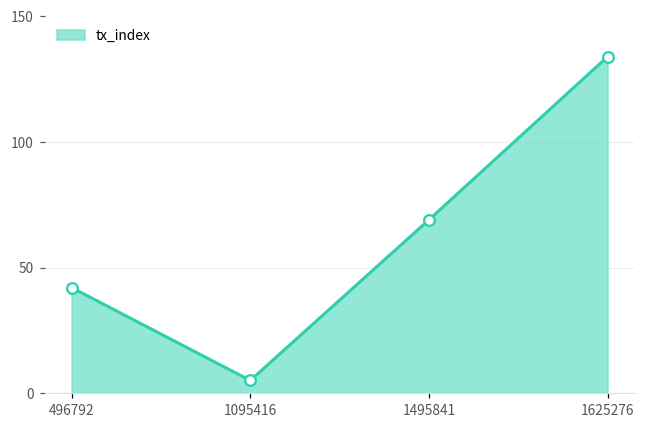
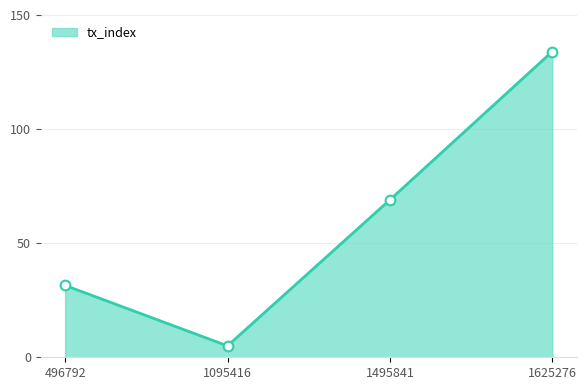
  {
-   "496792": 42,
+   "496792": 32,
    "1095416": 5,
    "1495841": 69,
    "1625276": 134
  }
